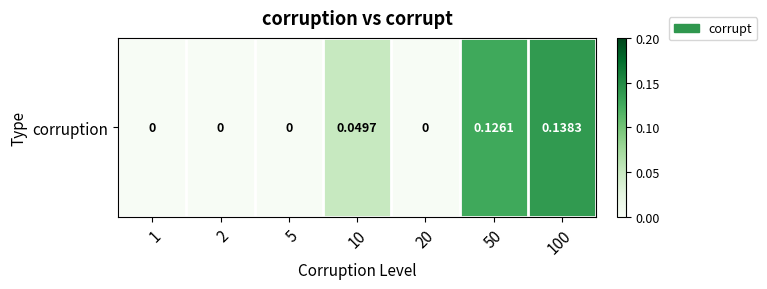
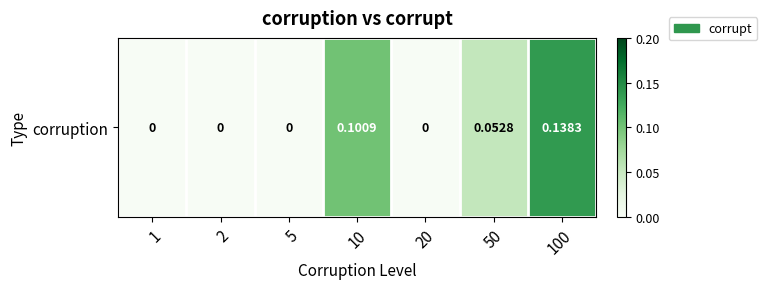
  {
    "corruption": {
      "1": 0,
      "2": 0,
      "5": 0,
-     "10": 0.0497,
+     "10": 0.1009,
      "20": 0,
-     "50": 0.1261,
+     "50": 0.0528,
      "100": 0.1383
    }
  }
